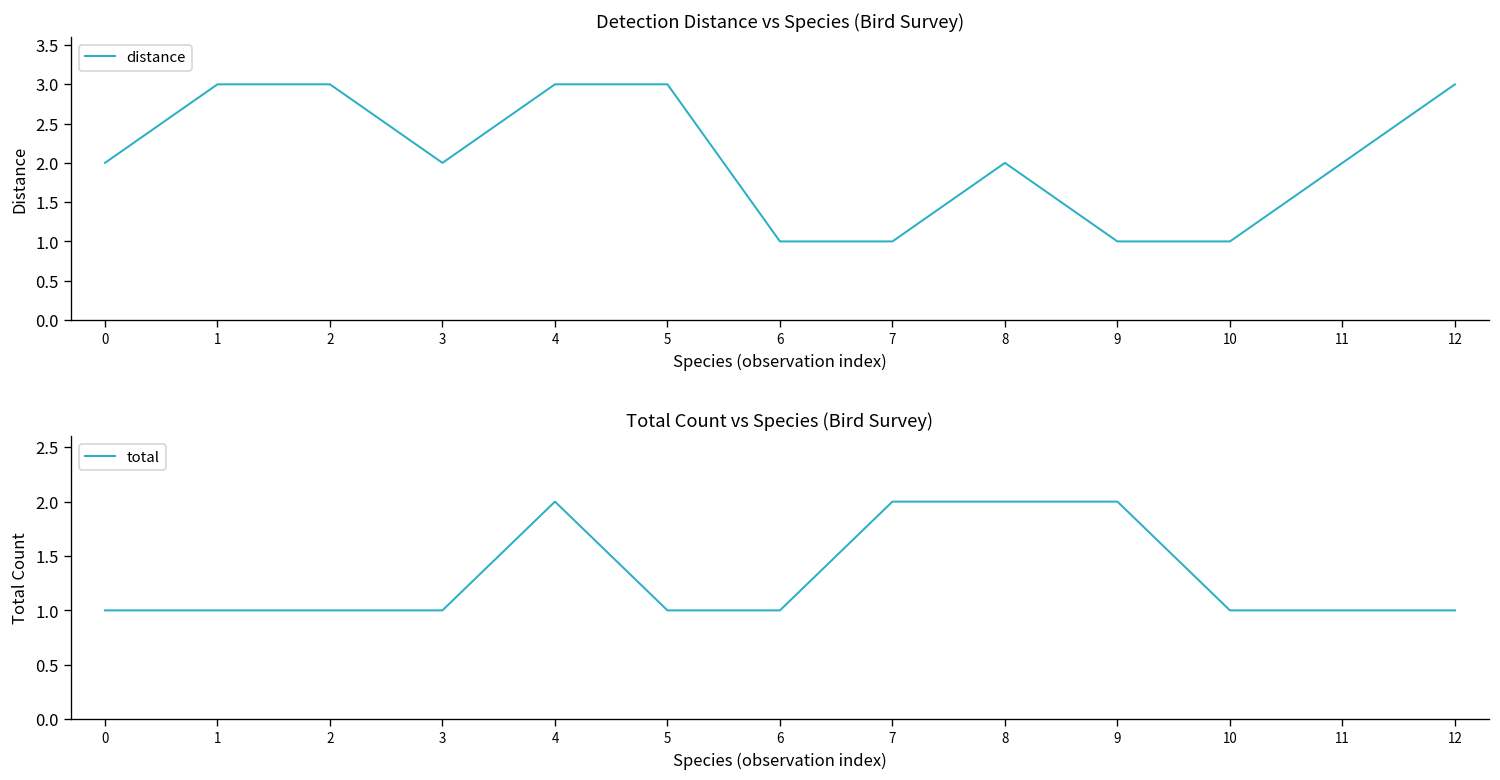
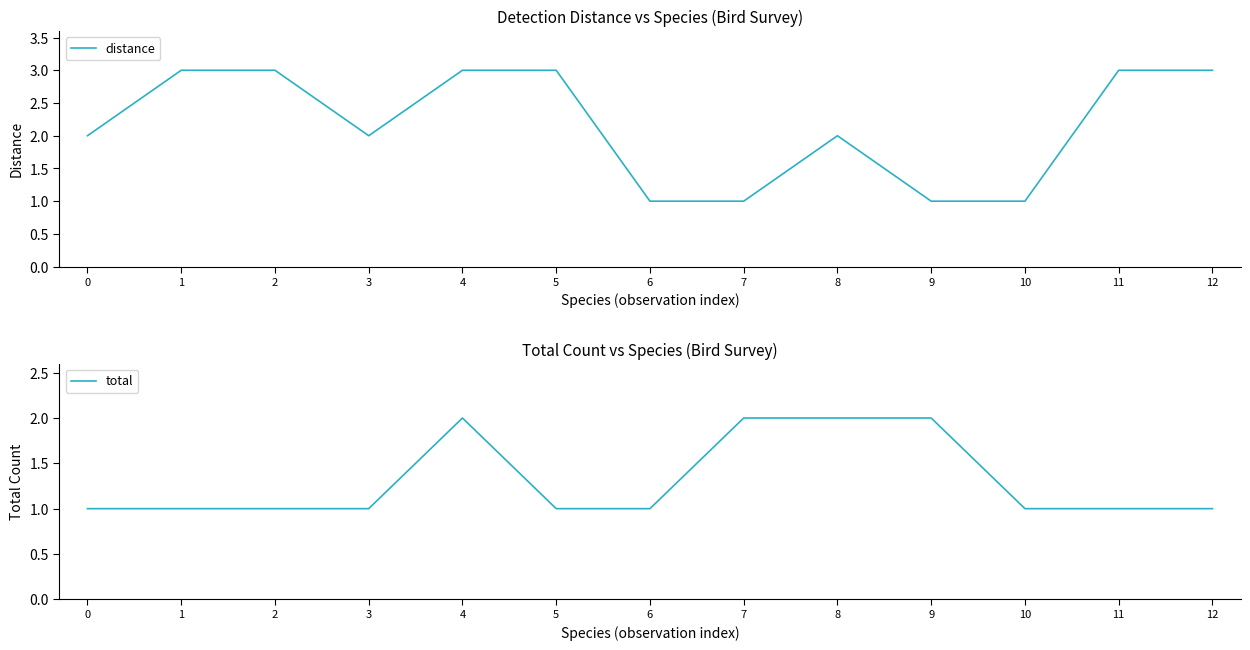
  {
    "Detection Distance vs Species (Bird Survey)": {
      "0": 2,
      "1": 3,
      "2": 3,
      "3": 2,
      "4": 3,
      "5": 3,
      "6": 1,
      "7": 1,
      "8": 2,
      "9": 1,
      "10": 1,
-     "11": 2,
+     "11": 3,
      "12": 3
    },
    "Total Count vs Species (Bird Survey)": {
      "0": 1.0,
      "1": 1.0,
      "2": 1.0,
      "3": 1.0,
      "4": 2.0,
      "5": 1.0,
      "6": 1.0,
      "7": 2.0,
      "8": 2.0,
      "9": 2.0,
      "10": 1.0,
      "11": 1.0,
      "12": 1.0
    }
  }
